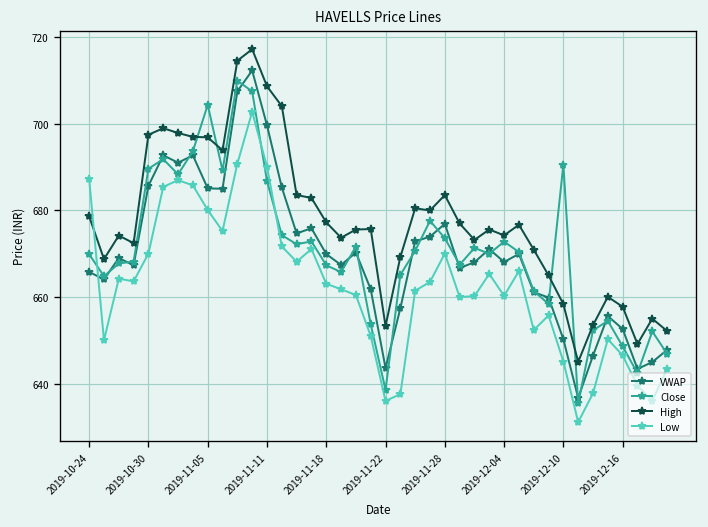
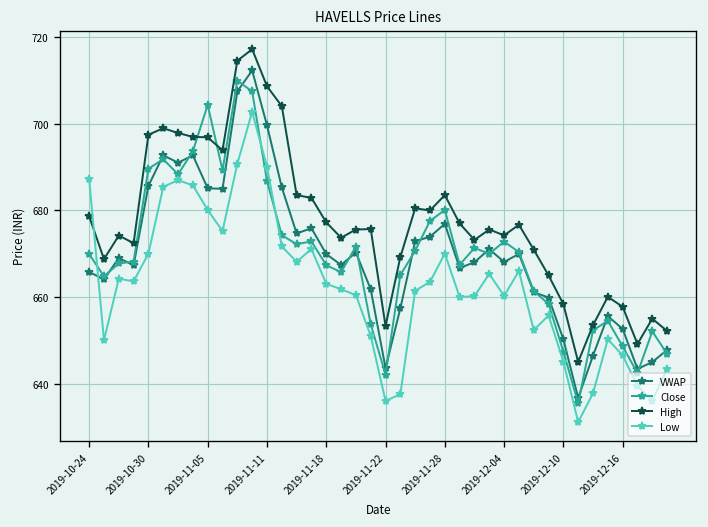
  {
    "Close": {
      "2019-10-24": 670,
      "2019-10-30": 690,
      "2019-11-05": 704,
      "2019-11-11": 687,
      "2019-11-18": 667,
-     "2019-11-22": 639,
-     "2019-11-28": 674,
+     "2019-11-22": 642,
+     "2019-11-28": 680,
      "2019-12-04": 673,
-     "2019-12-10": 691,
+     "2019-12-10": 647,
      "2019-12-16": 649
    },
    "Low": {
      "2019-10-24": 687,
      "2019-10-30": 670,
      "2019-11-05": 680,
      "2019-11-11": 690,
      "2019-11-18": 663,
      "2019-11-22": 636,
      "2019-11-28": 670,
      "2019-12-04": 660,
      "2019-12-10": 645,
      "2019-12-16": 647
    }
  }
